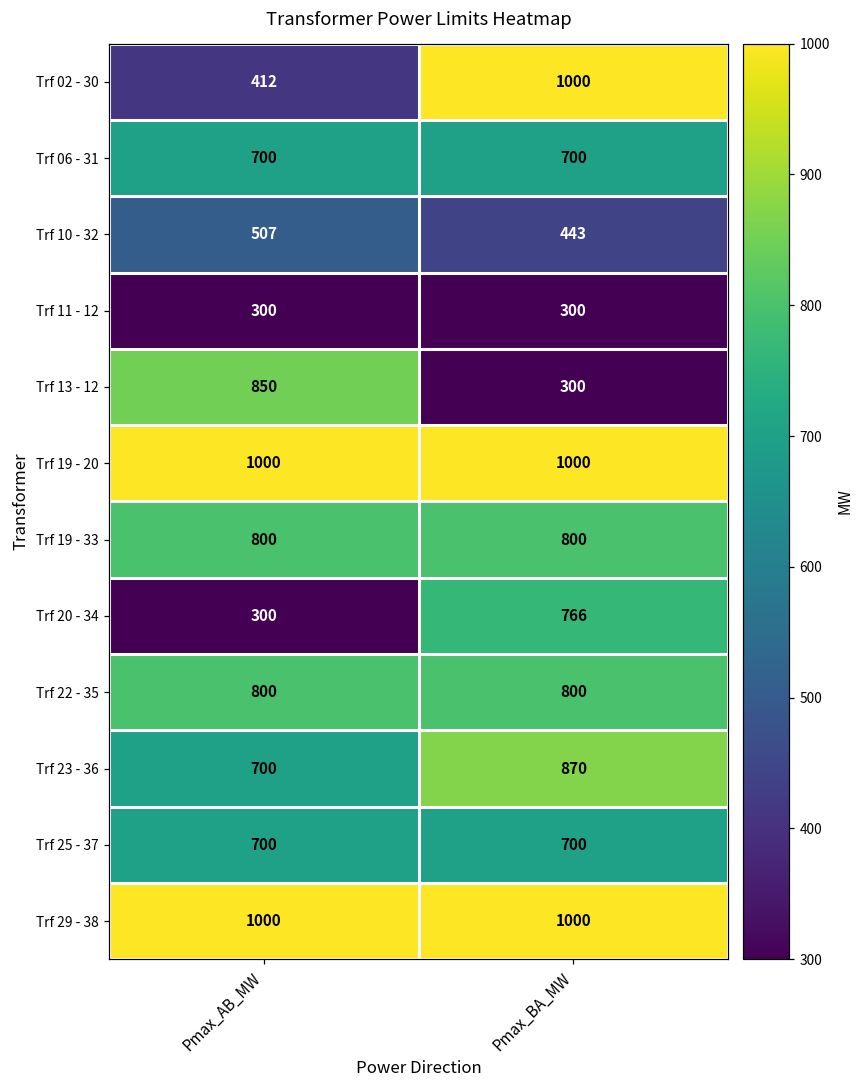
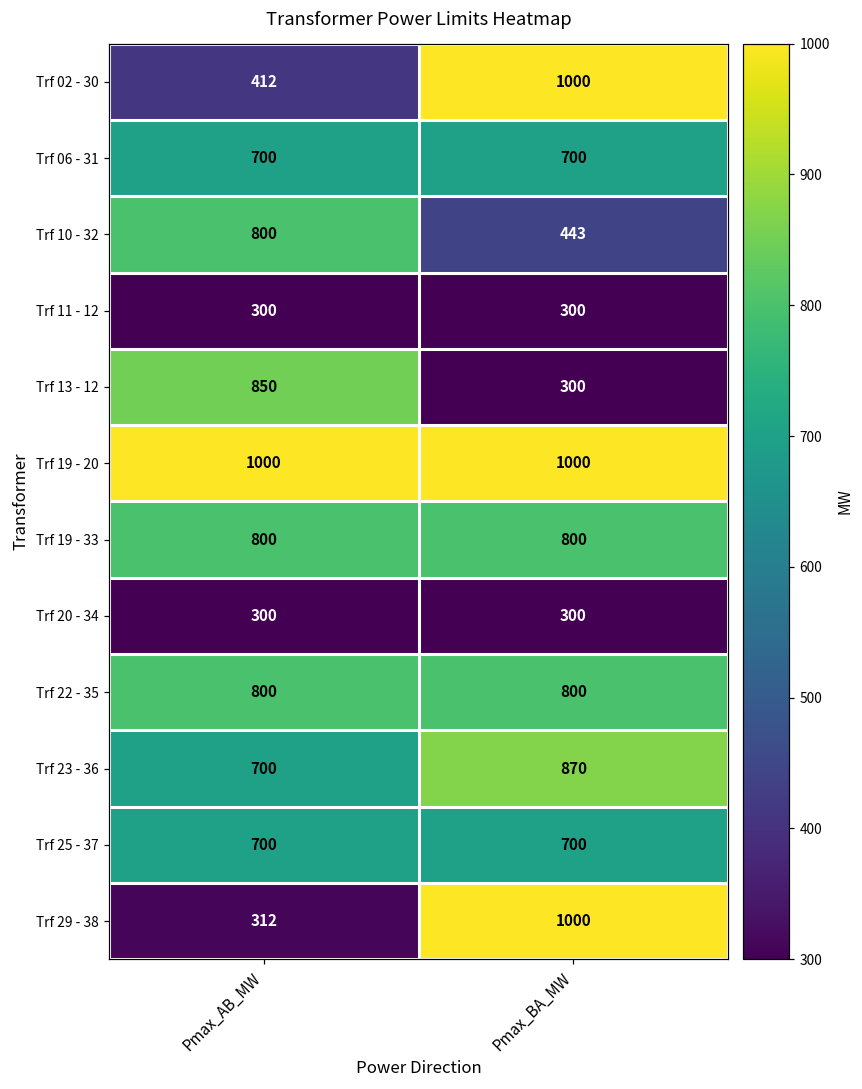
  {
    "Trf 02 - 30": {
      "Pmax_AB_MW": 412,
      "Pmax_BA_MW": 1000
    },
    "Trf 06 - 31": {
      "Pmax_AB_MW": 700,
      "Pmax_BA_MW": 700
    },
    "Trf 10 - 32": {
-     "Pmax_AB_MW": 507,
+     "Pmax_AB_MW": 800,
      "Pmax_BA_MW": 443
    },
    "Trf 11 - 12": {
      "Pmax_AB_MW": 300,
      "Pmax_BA_MW": 300
    },
    "Trf 13 - 12": {
      "Pmax_AB_MW": 850,
      "Pmax_BA_MW": 300
    },
    "Trf 19 - 20": {
      "Pmax_AB_MW": 1000,
      "Pmax_BA_MW": 1000
    },
    "Trf 19 - 33": {
      "Pmax_AB_MW": 800,
      "Pmax_BA_MW": 800
    },
    "Trf 20 - 34": {
      "Pmax_AB_MW": 300,
-     "Pmax_BA_MW": 766
+     "Pmax_BA_MW": 300
    },
    "Trf 22 - 35": {
      "Pmax_AB_MW": 800,
      "Pmax_BA_MW": 800
    },
    "Trf 23 - 36": {
      "Pmax_AB_MW": 700,
      "Pmax_BA_MW": 870
    },
    "Trf 25 - 37": {
      "Pmax_AB_MW": 700,
      "Pmax_BA_MW": 700
    },
    "Trf 29 - 38": {
-     "Pmax_AB_MW": 1000,
+     "Pmax_AB_MW": 312,
      "Pmax_BA_MW": 1000
    }
  }
